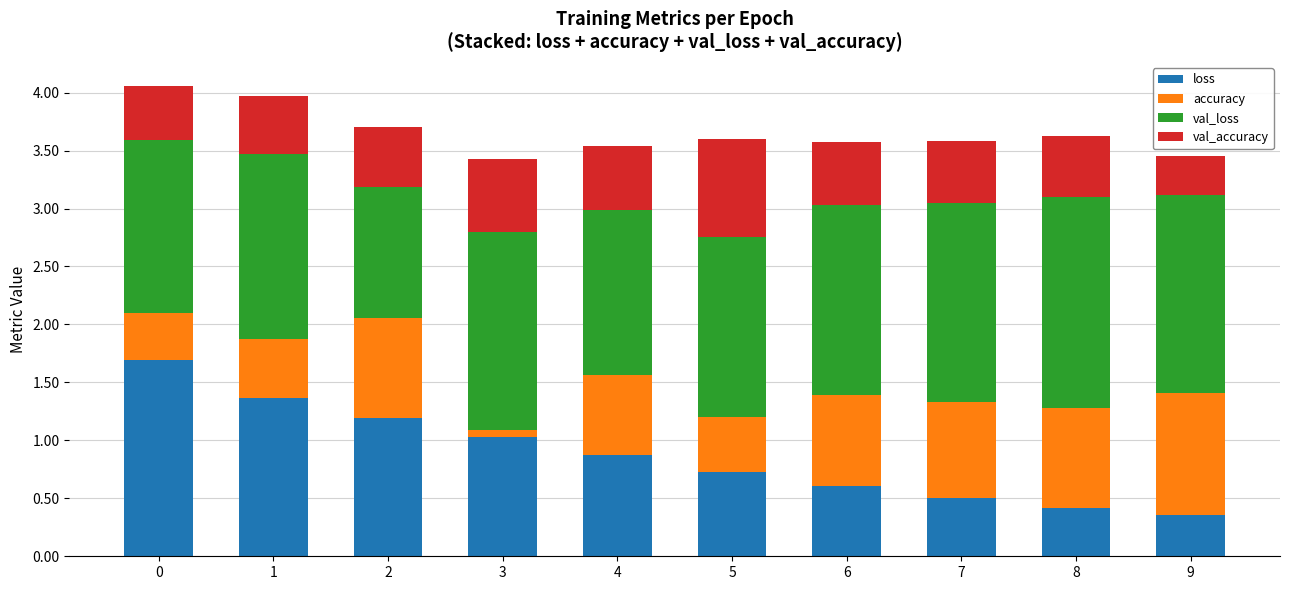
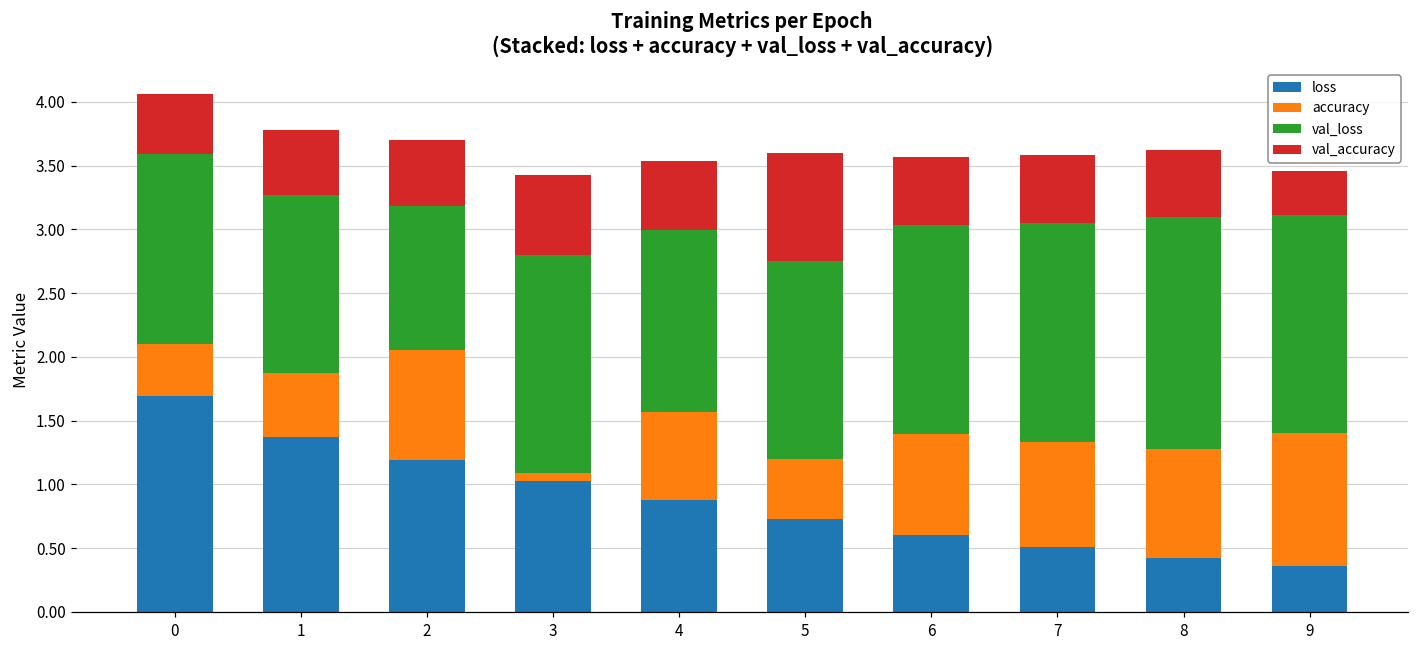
  {
    "loss": {
      "0": 1.70,
      "1": 1.37,
      "2": 1.19,
      "3": 1.03,
      "4": 0.87,
      "5": 0.73,
      "6": 0.60,
      "7": 0.51,
      "8": 0.42,
      "9": 0.36
    },
    "accuracy": {
      "0": 0.41,
      "1": 0.51,
      "2": 0.86,
      "3": 0.06,
      "4": 0.69,
      "5": 0.47,
      "6": 0.79,
      "7": 0.83,
      "8": 0.86,
      "9": 1.05
    },
    "val_loss": {
      "0": 1.49,
-     "1": 1.59,
+     "1": 1.40,
      "2": 1.13,
      "3": 1.71,
      "4": 1.43,
      "5": 1.56,
      "6": 1.64,
      "7": 1.72,
      "8": 1.82,
      "9": 1.71
    },
    "val_accuracy": {
      "0": 0.47,
      "1": 0.50,
      "2": 0.52,
      "3": 0.63,
      "4": 0.55,
      "5": 0.84,
      "6": 0.54,
      "7": 0.53,
      "8": 0.53,
      "9": 0.34
    }
  }
